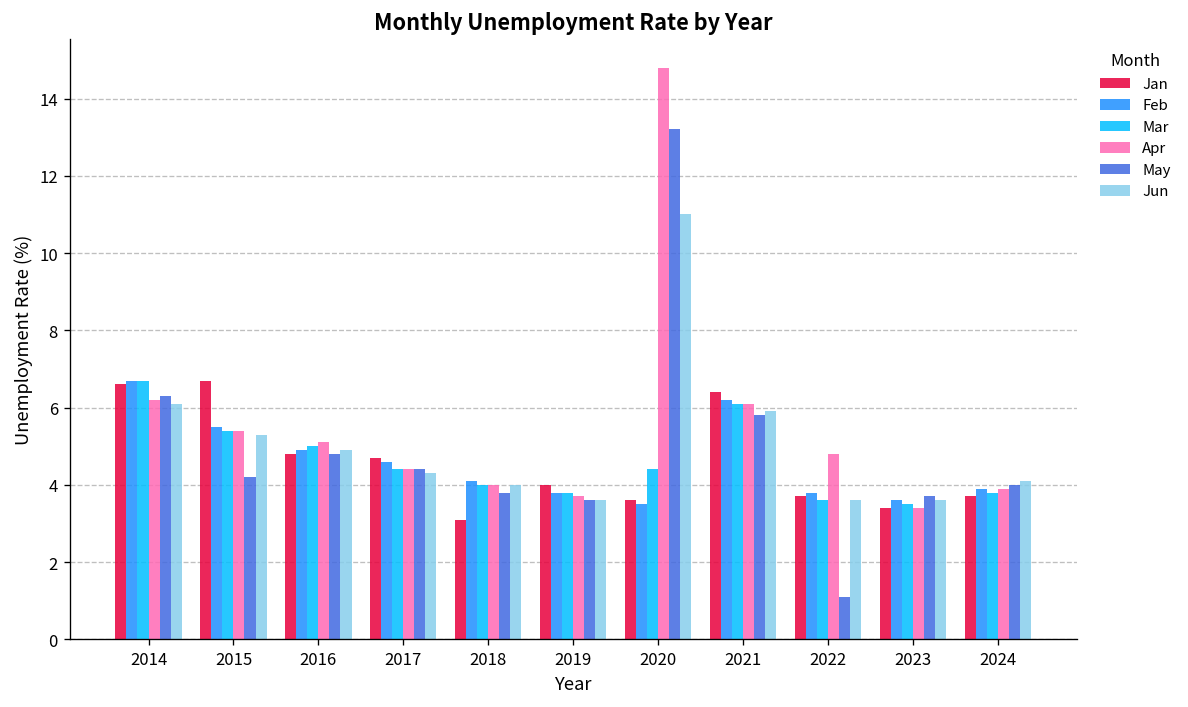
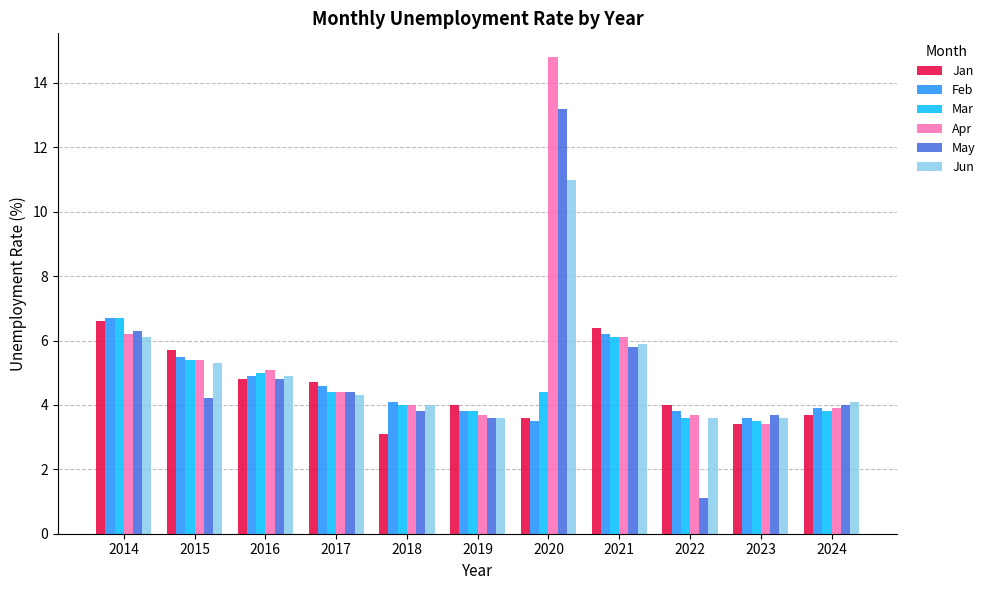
  {
    "Jan": {
      "2014": 6.6,
-     "2015": 6.7,
+     "2015": 5.7,
      "2016": 4.8,
      "2017": 4.7,
      "2018": 3.1,
      "2019": 4.0,
      "2020": 3.6,
      "2021": 6.4,
-     "2022": 3.7,
+     "2022": 4.0,
      "2023": 3.4,
      "2024": 3.7
    },
    "Apr": {
      "2014": 6.2,
      "2015": 5.4,
      "2016": 5.1,
      "2017": 4.4,
      "2018": 4.0,
      "2019": 3.7,
      "2020": 14.8,
      "2021": 6.1,
-     "2022": 4.8,
+     "2022": 3.7,
      "2023": 3.4,
      "2024": 3.9
    },
    "May": {
      "2014": 6.3,
      "2015": 4.2,
      "2016": 4.8,
      "2017": 4.4,
      "2018": 3.8,
      "2019": 3.6,
      "2020": 13.2,
      "2021": 5.8,
      "2022": 1.1,
      "2023": 3.7,
      "2024": 4.0
    },
    "Jun": {
      "2014": 6.1,
      "2015": 5.3,
      "2016": 4.9,
      "2017": 4.3,
      "2018": 4.0,
      "2019": 3.6,
      "2020": 11.0,
      "2021": 5.9,
      "2022": 3.6,
      "2023": 3.6,
      "2024": 4.1
    }
  }
